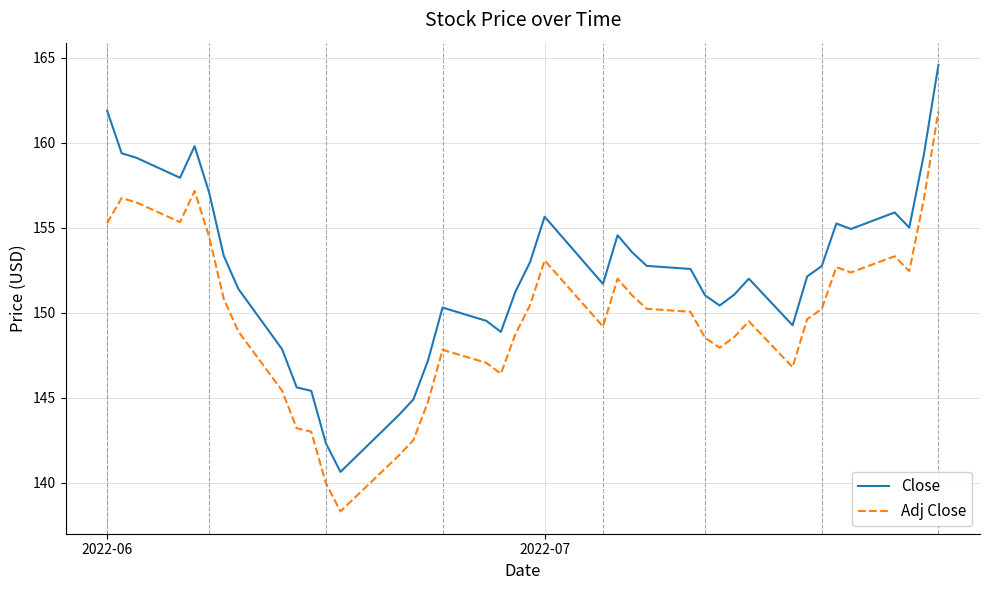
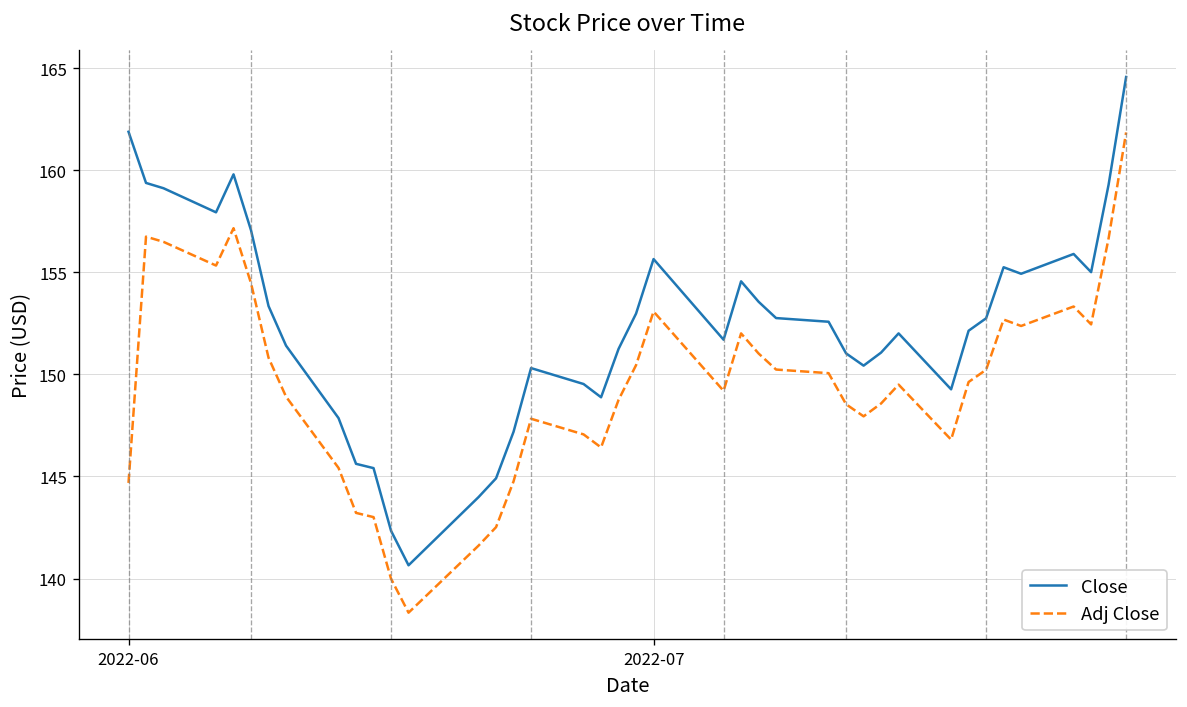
  {
    "Close": {
      "2022-06": 161.9,
      "2022-07": 155.6
    },
    "Adj Close": {
-     "2022-06": 155.3,
+     "2022-06": 144.7,
      "2022-07": 153.1
    }
  }
